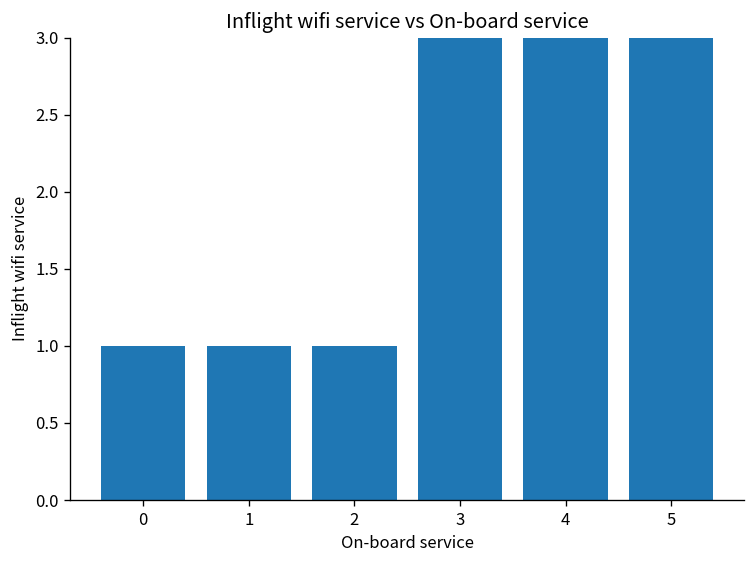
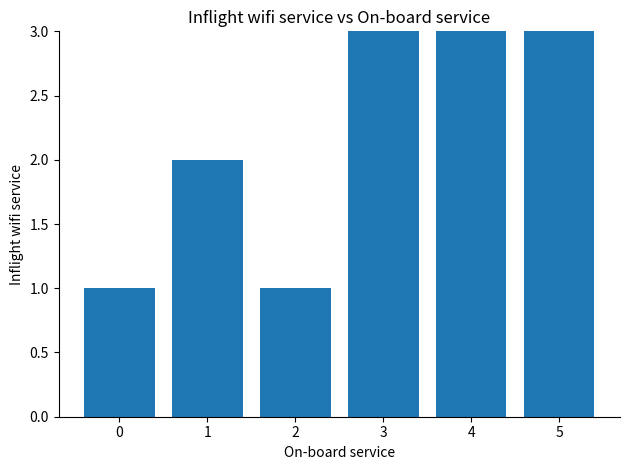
  {
    "0": 1,
-   "1": 1,
+   "1": 2,
    "2": 1,
    "3": 3
  }
